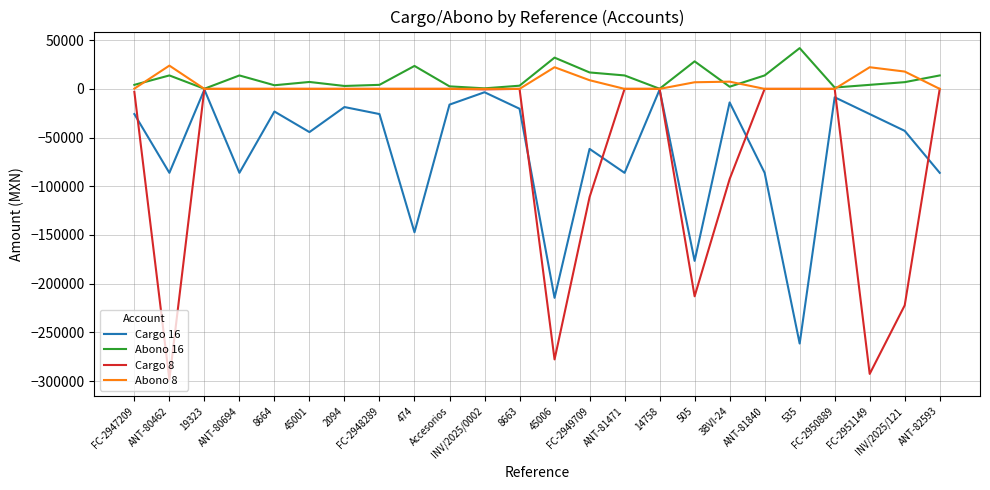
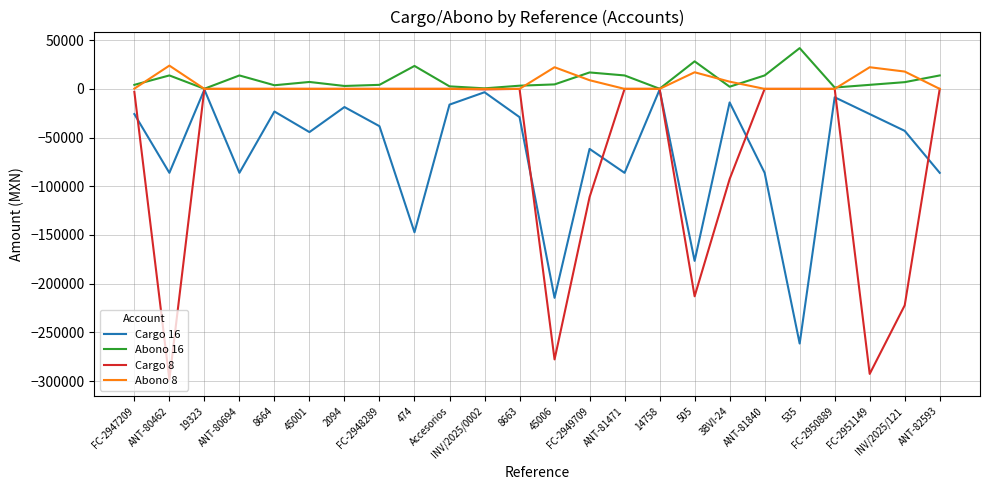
  {
    "Cargo 16": {
      "FC-2947209": -30000,
      "ANT-80462": -90000,
      "ANT-80694": -90000,
      "8664": -20000,
      "45001": -40000,
      "2094": -20000,
-     "FC-2948289": -30000,
+     "FC-2948289": -40000,
      "474": -150000,
      "Accesorios": -20000,
      "INV/2025/0002": 0,
-     "8663": -20000,
+     "8663": -30000,
      "45006": -210000,
      "FC-2949709": -60000,
      "ANT-81471": -90000,
      "505": -180000,
      "3BVI-24": -10000,
      "ANT-81840": -90000,
      "535": -260000,
      "FC-2950889": -10000,
      "FC-2951149": -30000,
      "INV/2025/121": -40000,
      "ANT-82593": -90000
    },
    "Abono 16": {
      "FC-2947209": 0,
      "ANT-80462": 10000,
      "ANT-80694": 10000,
      "8664": 0,
      "45001": 10000,
      "2094": 0,
      "FC-2948289": 0,
      "474": 20000,
      "8663": 0,
-     "45006": 30000,
+     "45006": 0,
      "FC-2949709": 20000,
      "ANT-81471": 10000,
      "505": 30000,
      "3BVI-24": 0,
      "ANT-81840": 10000,
      "535": 40000,
      "FC-2951149": 0,
      "INV/2025/121": 10000,
      "ANT-82593": 10000
    },
    "Cargo 8": {
      "FC-2947209": 0,
      "45006": -280000,
      "FC-2949709": -110000,
      "505": -210000,
      "3BVI-24": -90000,
      "FC-2951149": -290000,
      "INV/2025/121": -220000
    },
    "Abono 8": {
      "FC-2947209": 0,
      "ANT-80462": 20000,
      "45006": 20000,
      "FC-2949709": 10000,
-     "505": 10000,
+     "505": 20000,
      "3BVI-24": 10000,
      "FC-2951149": 20000,
      "INV/2025/121": 20000
    }
  }
